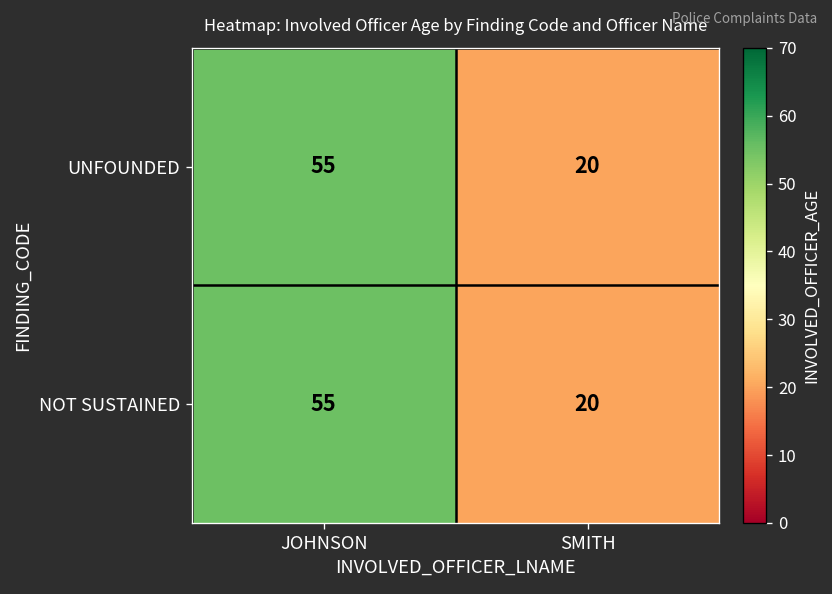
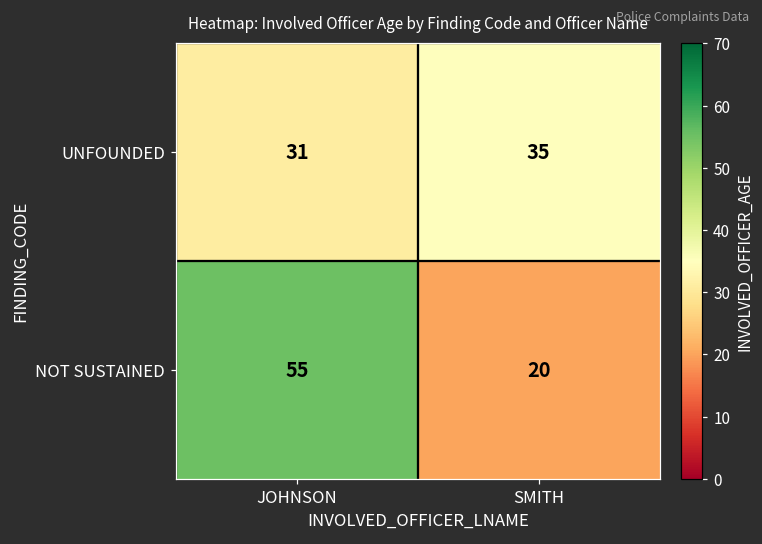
  {
    "UNFOUNDED": {
-     "JOHNSON": 55,
-     "SMITH": 20
+     "JOHNSON": 31,
+     "SMITH": 35
    },
    "NOT SUSTAINED": {
      "JOHNSON": 55,
      "SMITH": 20
    }
  }
